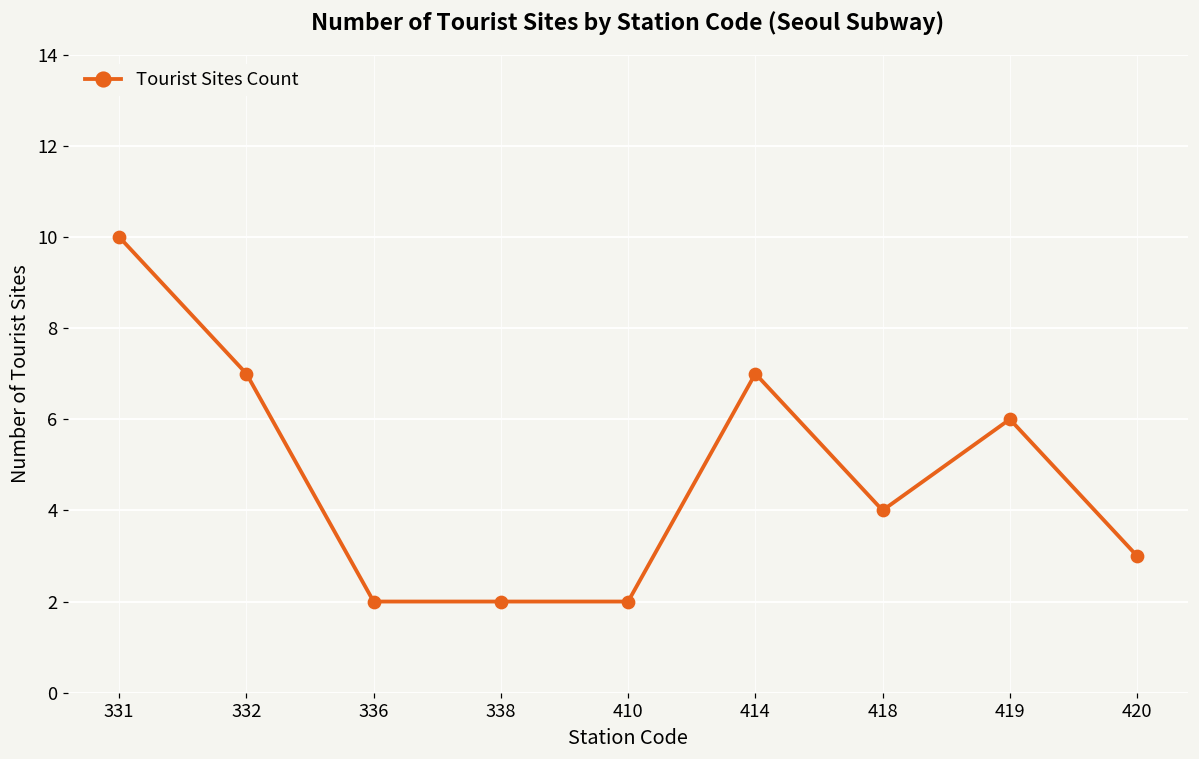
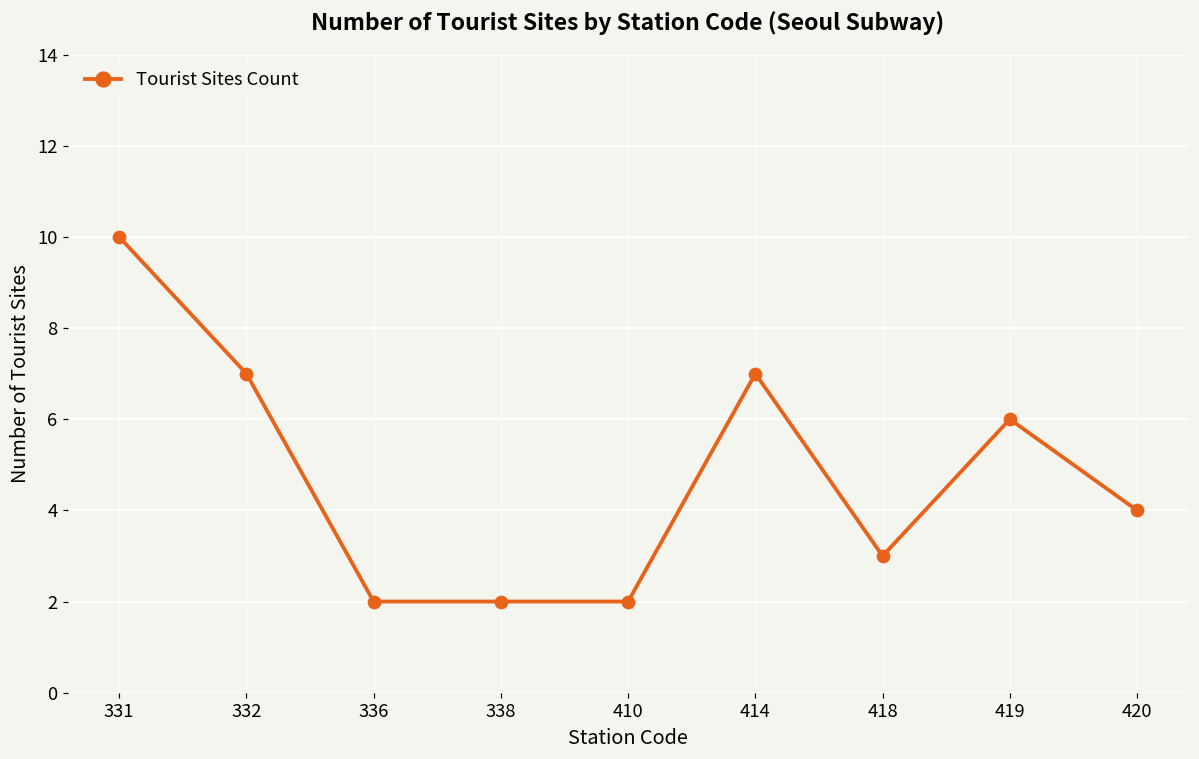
  {
    "331": 10,
    "332": 7,
    "336": 2,
    "338": 2,
    "410": 2,
    "414": 7,
-   "418": 4,
+   "418": 3,
    "419": 6,
-   "420": 3
+   "420": 4
  }
